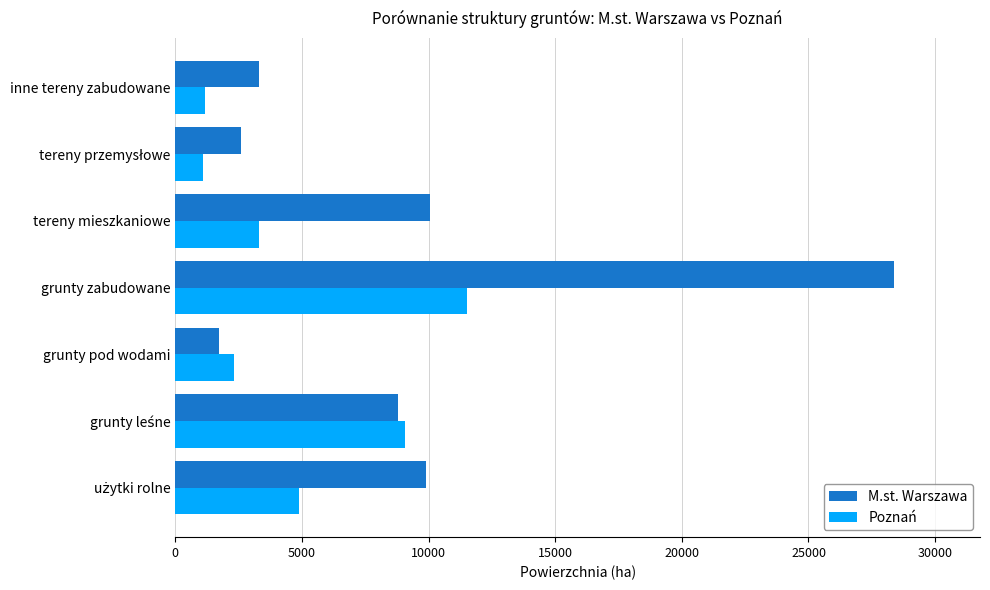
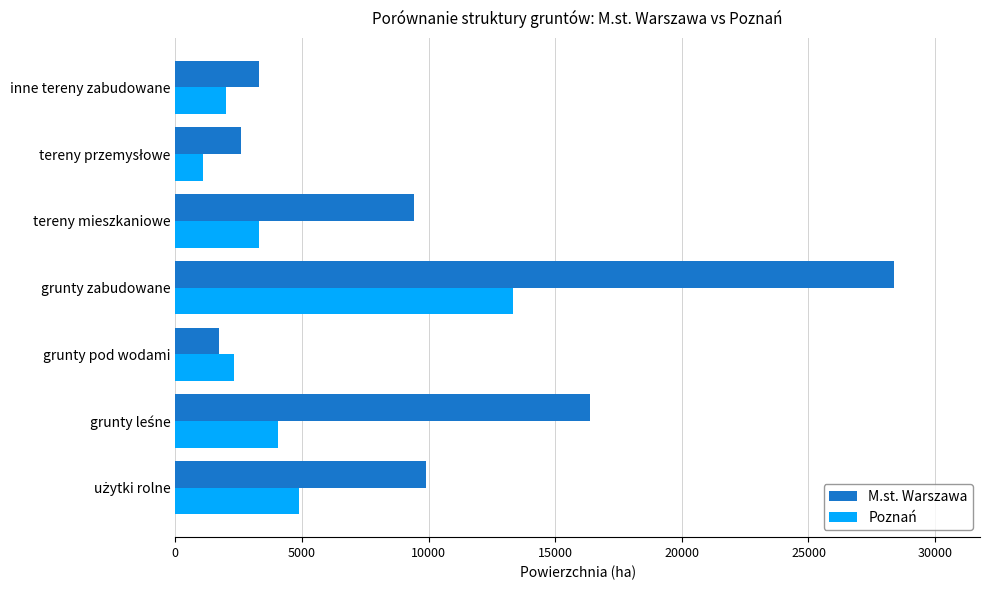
  {
    "M.st. Warszawa": {
      "inne tereny zabudowane": 3300,
      "tereny przemysłowe": 2600,
-     "tereny mieszkaniowe": 10100,
+     "tereny mieszkaniowe": 9400,
      "grunty zabudowane": 28400,
      "grunty pod wodami": 1700,
-     "grunty leśne": 8800,
+     "grunty leśne": 16400,
      "użytki rolne": 9900
    },
    "Poznań": {
-     "inne tereny zabudowane": 1200,
+     "inne tereny zabudowane": 2000,
      "tereny przemysłowe": 1100,
      "tereny mieszkaniowe": 3300,
-     "grunty zabudowane": 11500,
+     "grunty zabudowane": 13300,
      "grunty pod wodami": 2300,
-     "grunty leśne": 9100,
+     "grunty leśne": 4000,
      "użytki rolne": 4900
    }
  }
